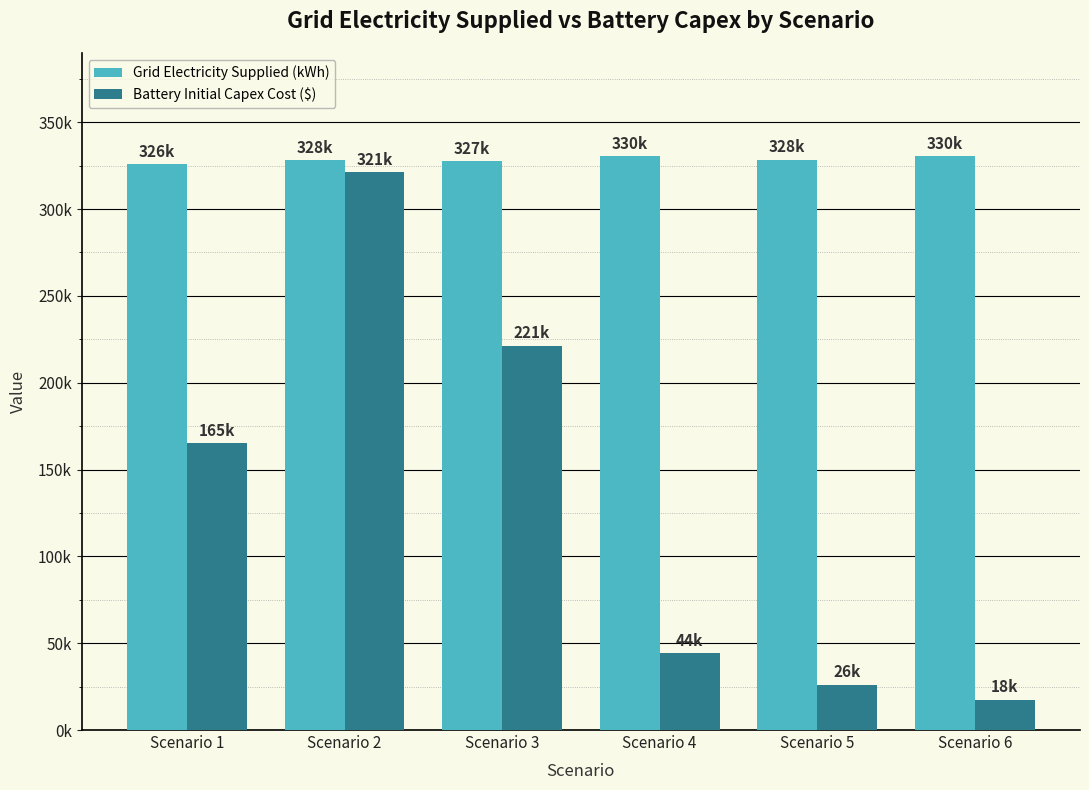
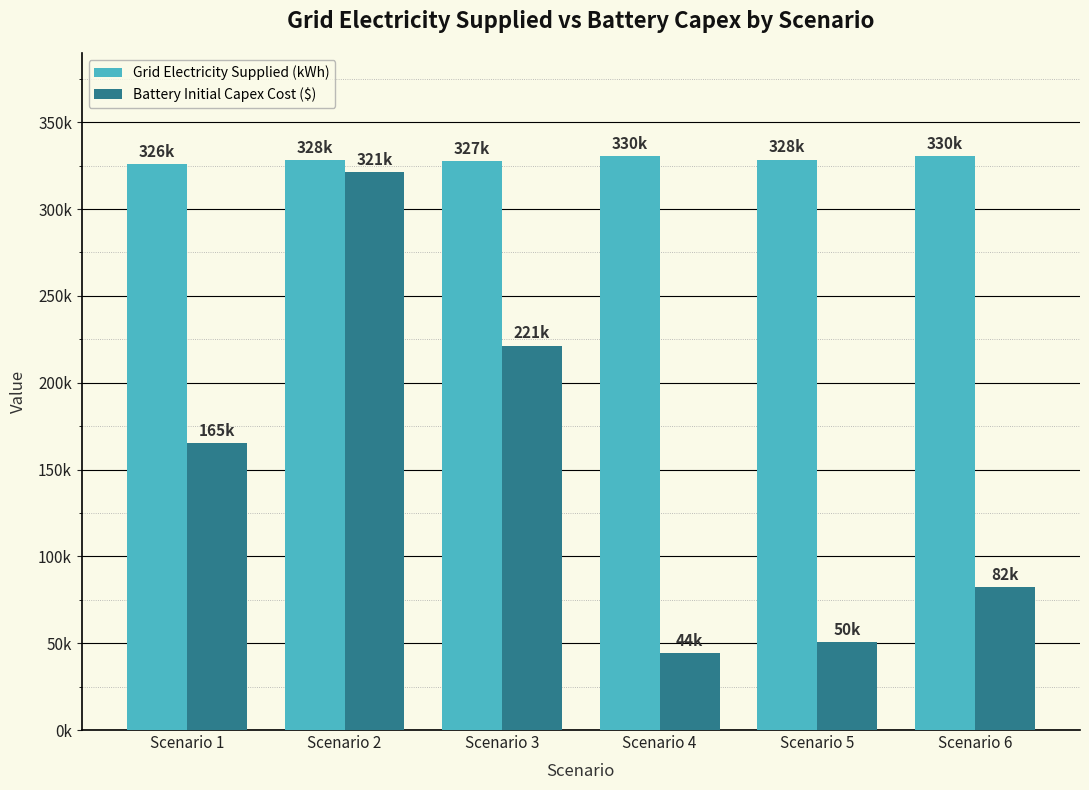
  {
    "Grid Electricity Supplied (kWh)": {
      "Scenario 1": "326k",
      "Scenario 2": "328k",
      "Scenario 3": "327k",
      "Scenario 4": "330k",
      "Scenario 5": "328k",
      "Scenario 6": "330k"
    },
    "Battery Initial Capex Cost ($)": {
      "Scenario 1": "165k",
      "Scenario 2": "321k",
      "Scenario 3": "221k",
      "Scenario 4": "44k",
-     "Scenario 5": "26k",
-     "Scenario 6": "18k"
+     "Scenario 5": "50k",
+     "Scenario 6": "82k"
    }
  }
